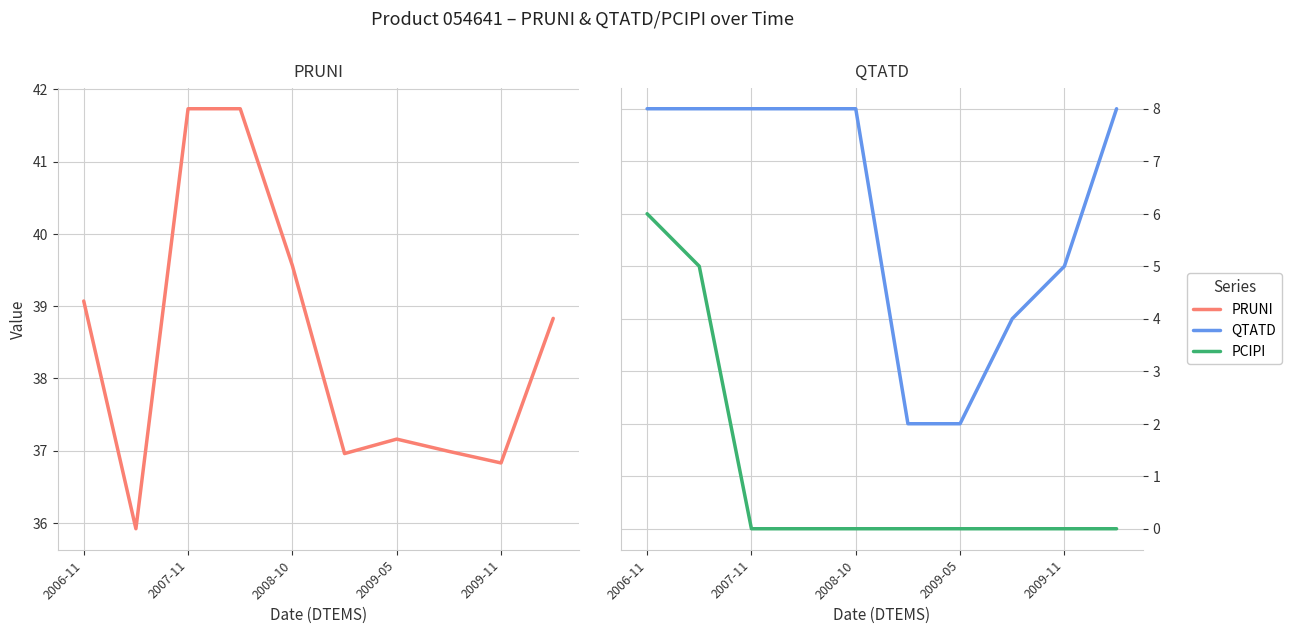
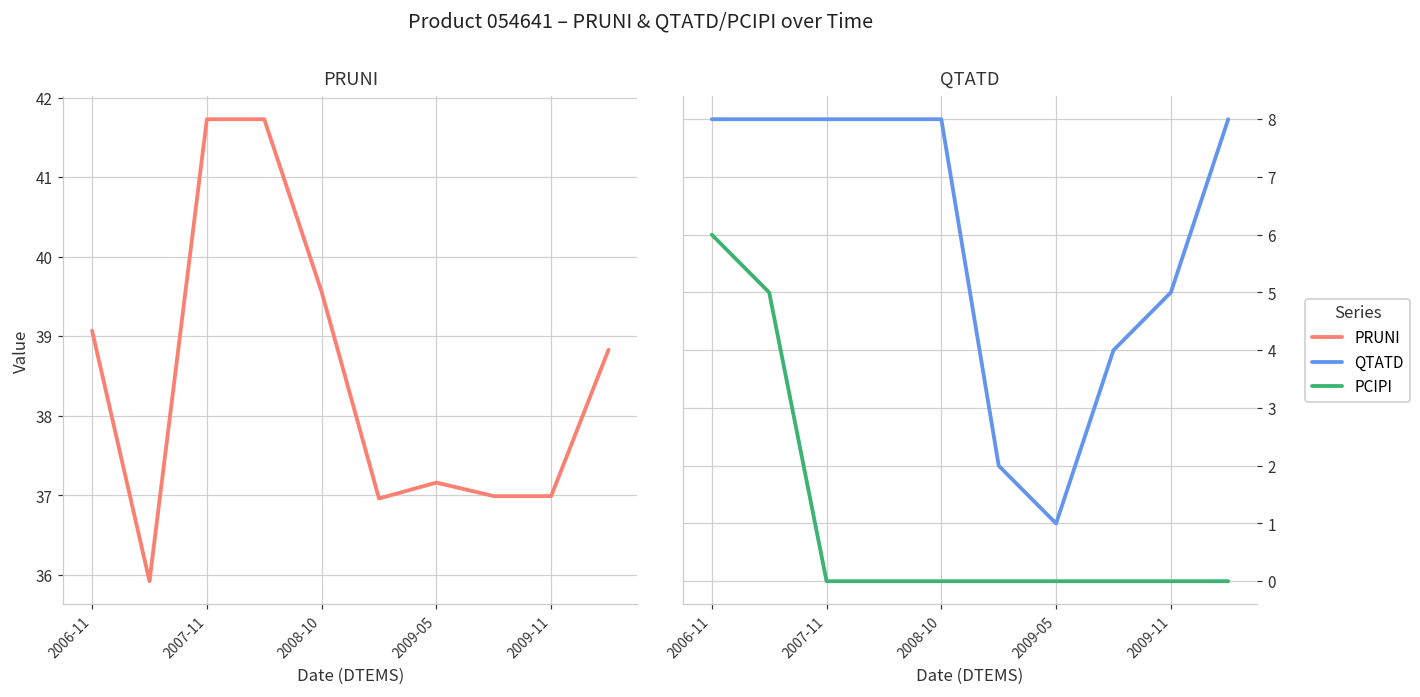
  {
    "PRUNI": {
      "2006-11": 39.1,
      "2007-11": 41.7,
      "2008-10": 39.6,
      "2009-05": 37.2,
-     "2009-11": 36.8
+     "2009-11": 37.0
    },
    "QTATD": {
      "QTATD": {
        "2006-11": 8,
        "2007-11": 8,
        "2008-10": 8,
-       "2009-05": 2,
+       "2009-05": 1,
        "2009-11": 5
      },
      "PCIPI": {
        "2006-11": 6,
        "2007-11": 0,
        "2008-10": 0,
        "2009-05": 0,
        "2009-11": 0
      }
    }
  }
